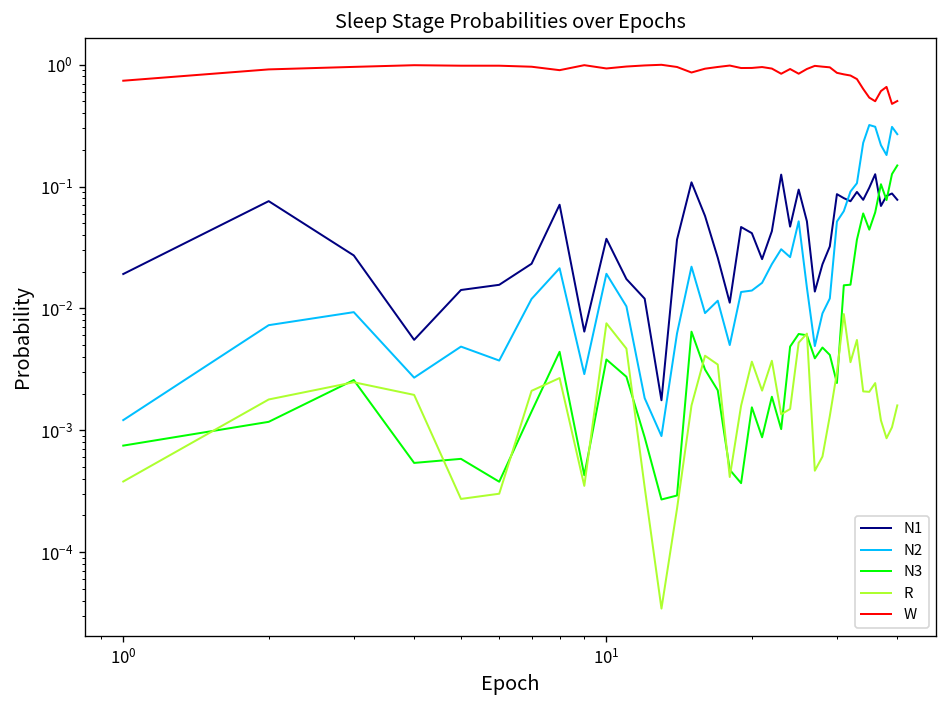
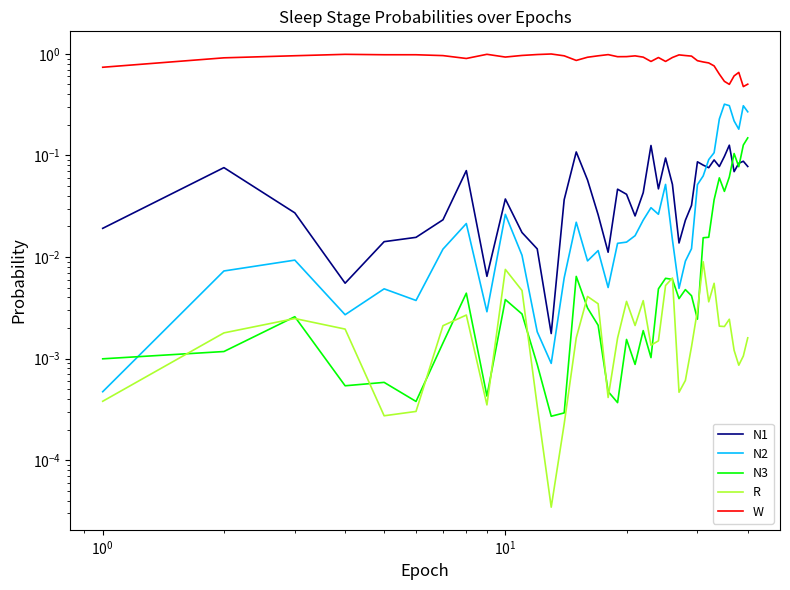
  {
    "N1": {
      "10^0": 0.019,
      "10^1": 0.037
    },
    "N2": {
-     "10^0": 0.0012,
-     "10^1": 0.019
+     "10^0": 0.0005,
+     "10^1": 0.026
    },
    "N3": {
-     "10^0": 0.0007,
+     "10^0": 0.0010,
      "10^1": 0.0038
    },
    "R": {
      "10^0": 0.0004,
      "10^1": 0.008
    },
    "W": {
      "10^0": 0.7,
      "10^1": 0.9
    }
  }
